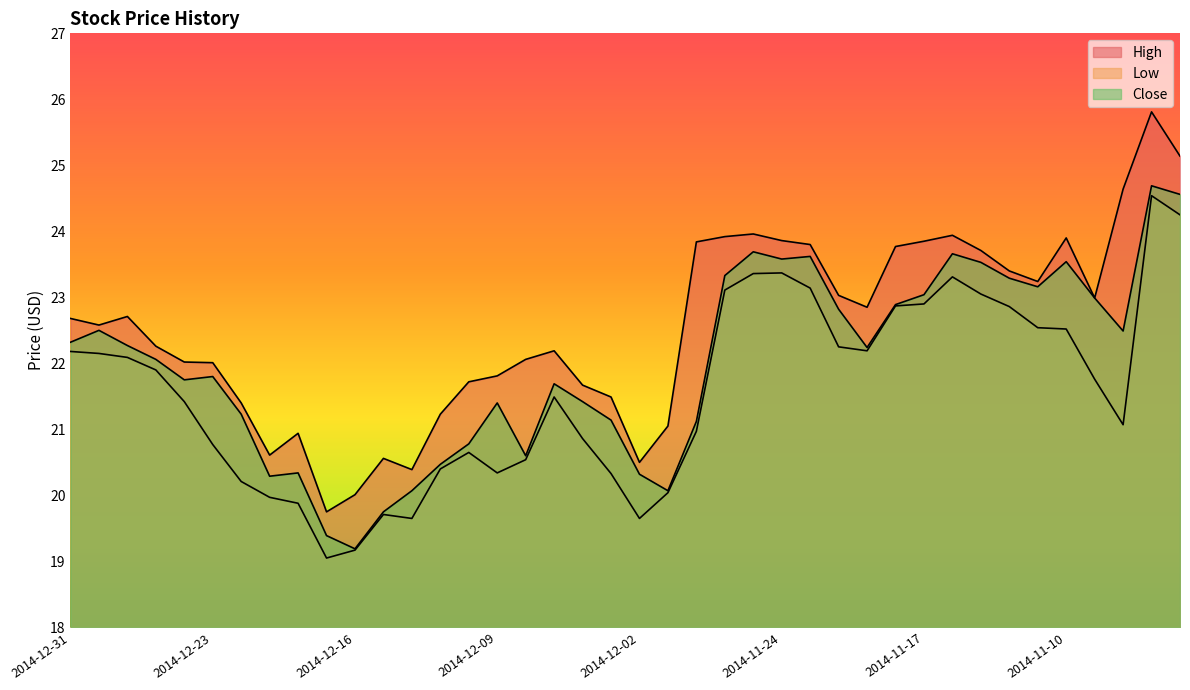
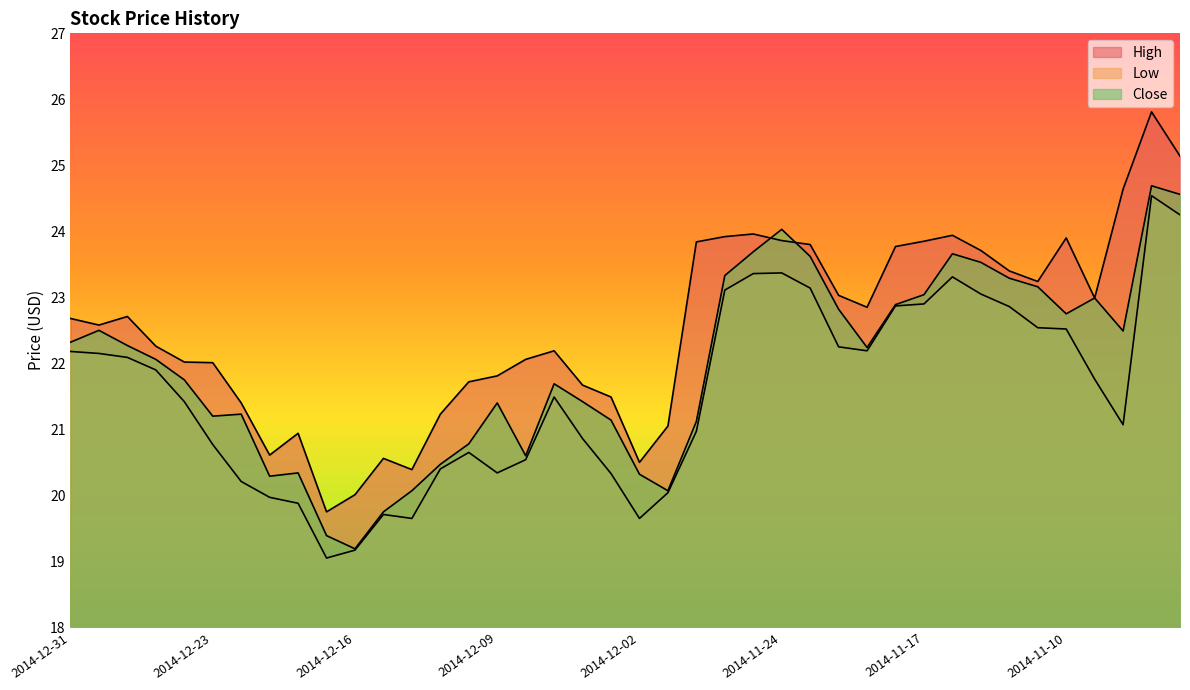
  {
    "Close": {
      "2014-12-31": 22.3,
-     "2014-12-23": 21.8,
+     "2014-12-23": 21.2,
      "2014-12-09": 21.4,
      "2014-12-02": 20.3,
-     "2014-11-24": 23.6,
+     "2014-11-24": 24.0,
      "2014-11-17": 23.0,
-     "2014-11-10": 23.5
+     "2014-11-10": 22.8
    }
  }
